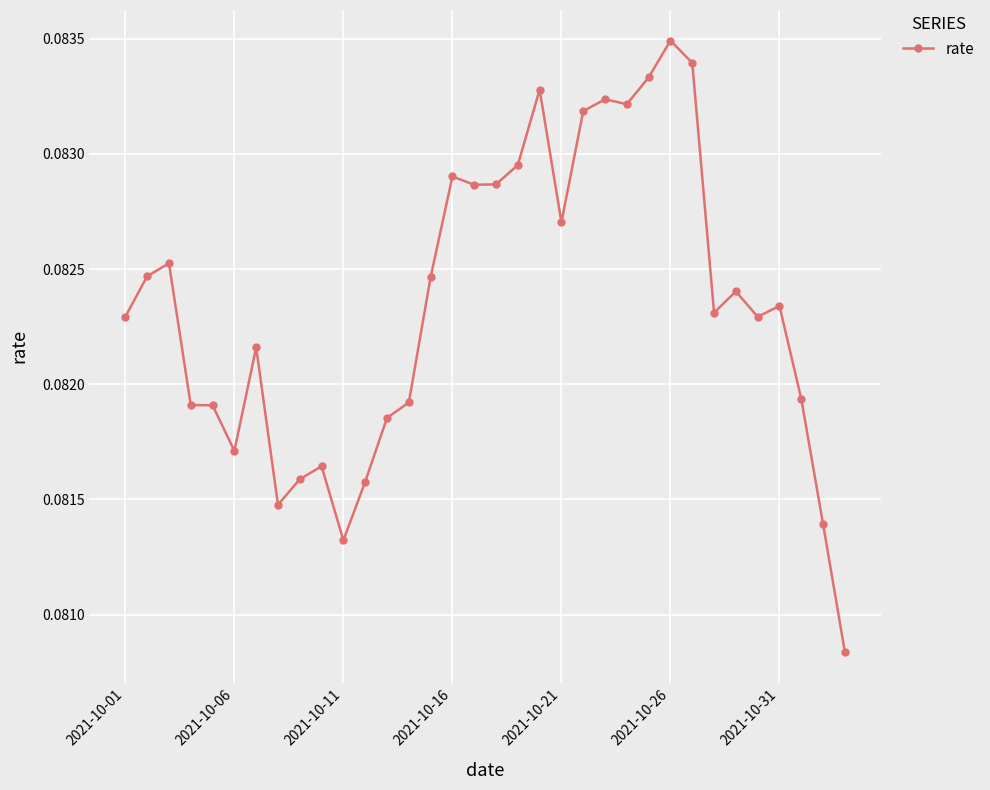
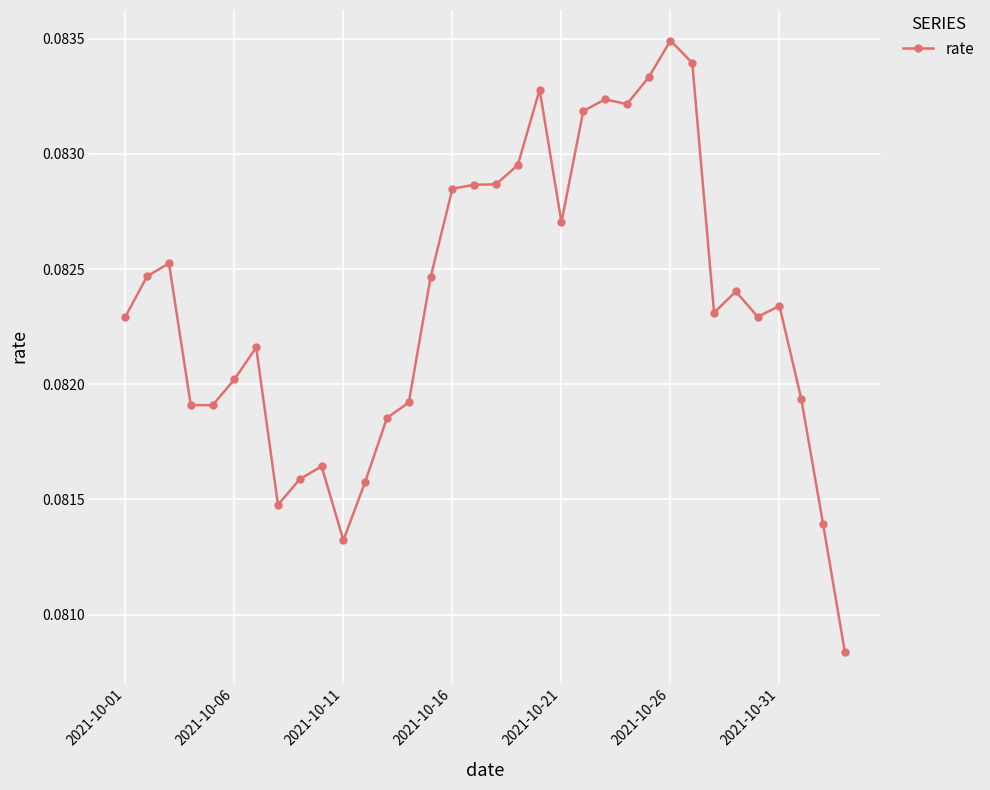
  {
    "2021-10-01": 0.08229,
-   "2021-10-06": 0.08171,
+   "2021-10-06": 0.08202,
    "2021-10-11": 0.08132,
-   "2021-10-16": 0.08290,
+   "2021-10-16": 0.08285,
    "2021-10-21": 0.08270,
    "2021-10-26": 0.08349,
    "2021-10-31": 0.08234
  }
